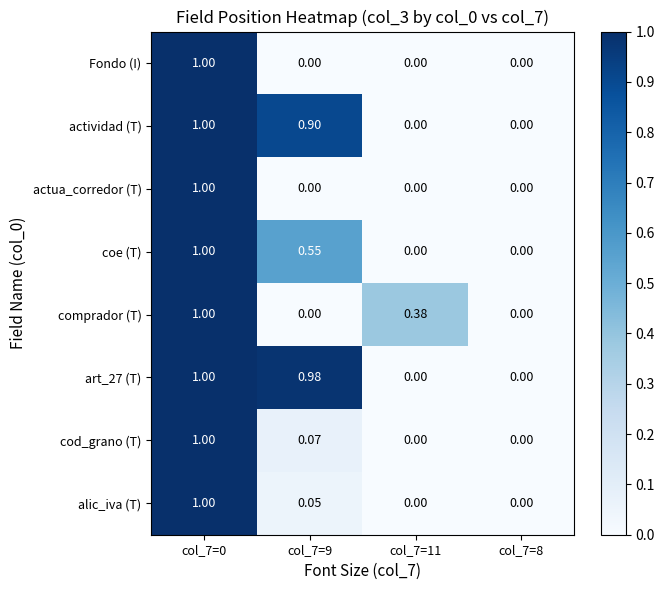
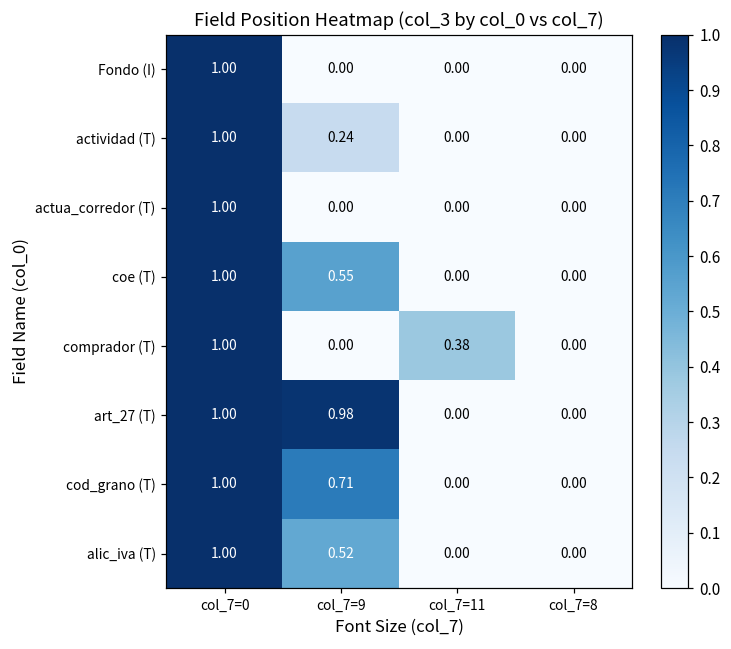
  {
    "Fondo (I)": {
      "col_7=0": 1.00,
      "col_7=9": 0.00,
      "col_7=11": 0.00,
      "col_7=8": 0.00
    },
    "actividad (T)": {
      "col_7=0": 1.00,
-     "col_7=9": 0.90,
+     "col_7=9": 0.24,
      "col_7=11": 0.00,
      "col_7=8": 0.00
    },
    "actua_corredor (T)": {
      "col_7=0": 1.00,
      "col_7=9": 0.00,
      "col_7=11": 0.00,
      "col_7=8": 0.00
    },
    "coe (T)": {
      "col_7=0": 1.00,
      "col_7=9": 0.55,
      "col_7=11": 0.00,
      "col_7=8": 0.00
    },
    "comprador (T)": {
      "col_7=0": 1.00,
      "col_7=9": 0.00,
      "col_7=11": 0.38,
      "col_7=8": 0.00
    },
    "art_27 (T)": {
      "col_7=0": 1.00,
      "col_7=9": 0.98,
      "col_7=11": 0.00,
      "col_7=8": 0.00
    },
    "cod_grano (T)": {
      "col_7=0": 1.00,
-     "col_7=9": 0.07,
+     "col_7=9": 0.71,
      "col_7=11": 0.00,
      "col_7=8": 0.00
    },
    "alic_iva (T)": {
      "col_7=0": 1.00,
-     "col_7=9": 0.05,
+     "col_7=9": 0.52,
      "col_7=11": 0.00,
      "col_7=8": 0.00
    }
  }
